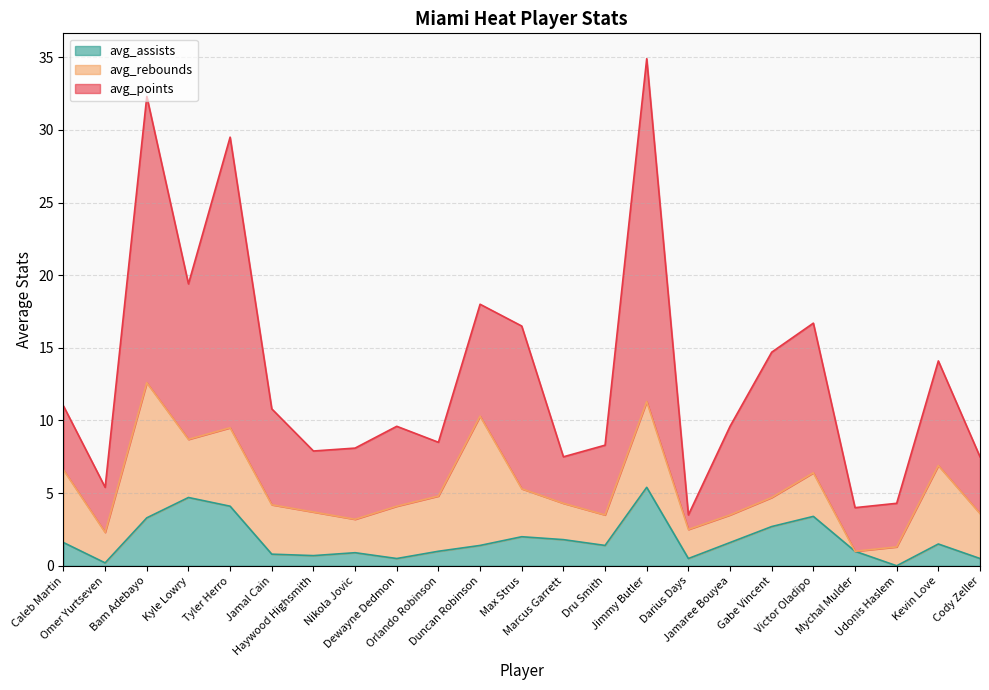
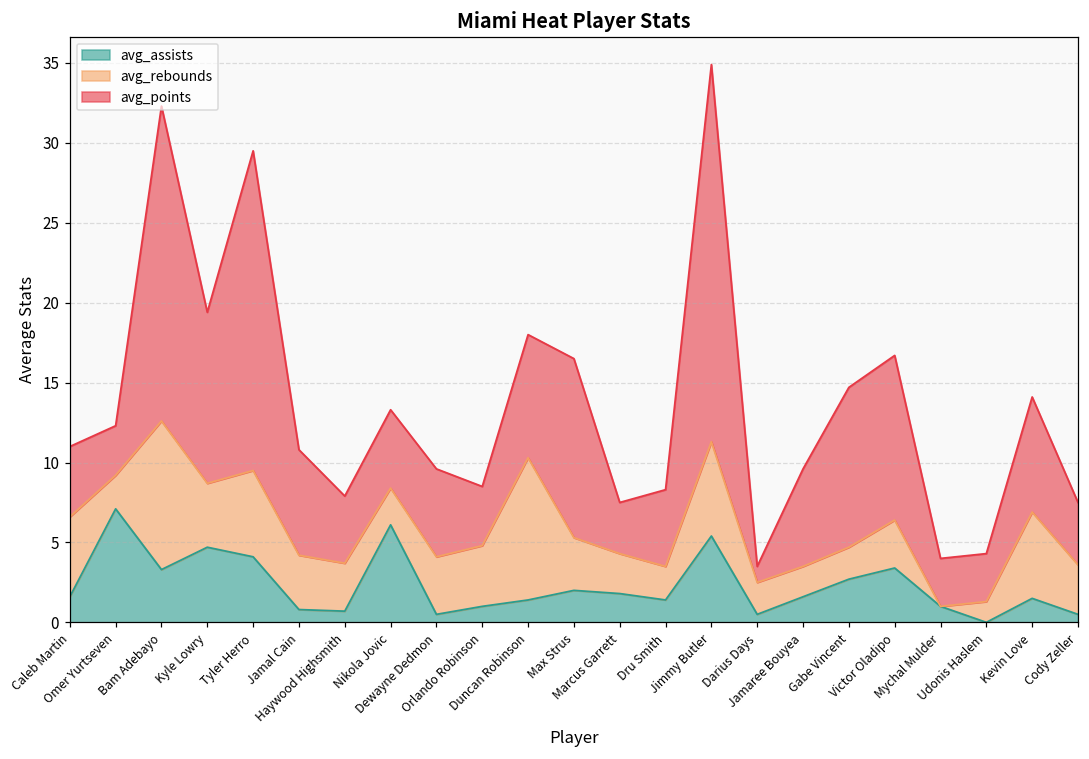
  {
    "avg_assists": {
      "Caleb Martin": 1.6,
-     "Omer Yurtseven": 0.2,
+     "Omer Yurtseven": 7.1,
      "Bam Adebayo": 3.3,
      "Kyle Lowry": 4.7,
      "Tyler Herro": 4.1,
      "Jamal Cain": 0.8,
      "Haywood Highsmith": 0.7,
-     "Nikola Jovic": 0.9,
+     "Nikola Jovic": 6.1,
      "Dewayne Dedmon": 0.5,
      "Orlando Robinson": 1.0,
      "Duncan Robinson": 1.4,
      "Max Strus": 2.0,
      "Marcus Garrett": 1.8,
      "Dru Smith": 1.4,
      "Jimmy Butler": 5.4,
      "Darius Days": 0.5,
      "Jamaree Bouyea": 1.6,
      "Gabe Vincent": 2.7,
      "Victor Oladipo": 3.4,
      "Udonis Haslem": 0.0,
      "Kevin Love": 1.5,
      "Cody Zeller": 0.5
    },
    "avg_rebounds": {
      "Caleb Martin": 5.0,
      "Omer Yurtseven": 2.1,
      "Bam Adebayo": 9.3,
      "Kyle Lowry": 4.0,
      "Tyler Herro": 5.4,
      "Jamal Cain": 3.4,
      "Haywood Highsmith": 3.0,
      "Nikola Jovic": 2.3,
      "Dewayne Dedmon": 3.6,
      "Orlando Robinson": 3.8,
      "Duncan Robinson": 8.9,
      "Max Strus": 3.3,
      "Marcus Garrett": 2.5,
      "Dru Smith": 2.1,
      "Jimmy Butler": 5.9,
      "Darius Days": 2.0,
      "Jamaree Bouyea": 1.9,
      "Gabe Vincent": 2.0,
      "Victor Oladipo": 3.0,
      "Udonis Haslem": 1.3,
      "Kevin Love": 5.4,
      "Cody Zeller": 3.1
    },
    "avg_points": {
      "Caleb Martin": 4.4,
      "Omer Yurtseven": 3.1,
      "Kyle Lowry": 10.7,
      "Tyler Herro": 20.0,
      "Jamal Cain": 6.6,
      "Haywood Highsmith": 4.2,
      "Nikola Jovic": 4.9,
      "Dewayne Dedmon": 5.5,
      "Orlando Robinson": 3.7,
      "Duncan Robinson": 7.7,
      "Max Strus": 11.2,
      "Marcus Garrett": 3.2,
      "Dru Smith": 4.8,
      "Jimmy Butler": 23.6,
      "Darius Days": 1.0,
      "Jamaree Bouyea": 6.1,
      "Gabe Vincent": 10.0,
      "Victor Oladipo": 10.3,
      "Mychal Mulder": 3.0,
      "Udonis Haslem": 3.0,
      "Kevin Love": 7.2,
      "Cody Zeller": 3.9
    }
  }
